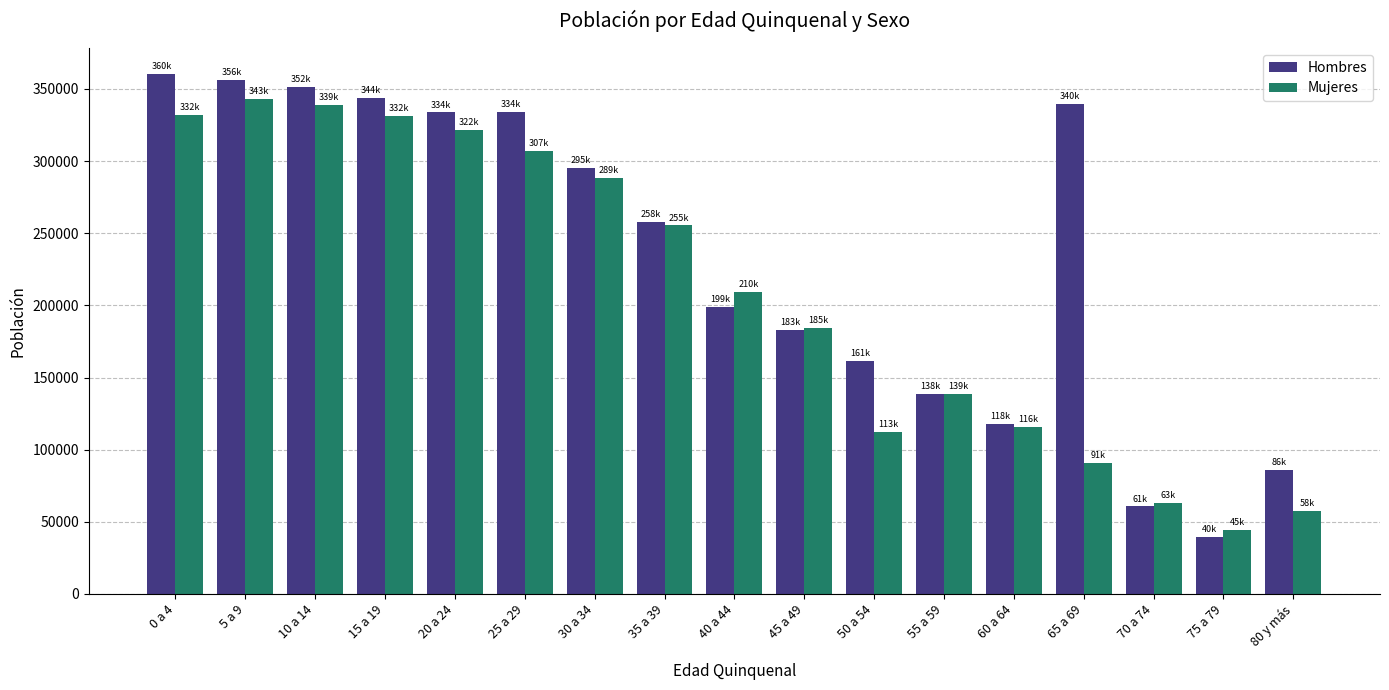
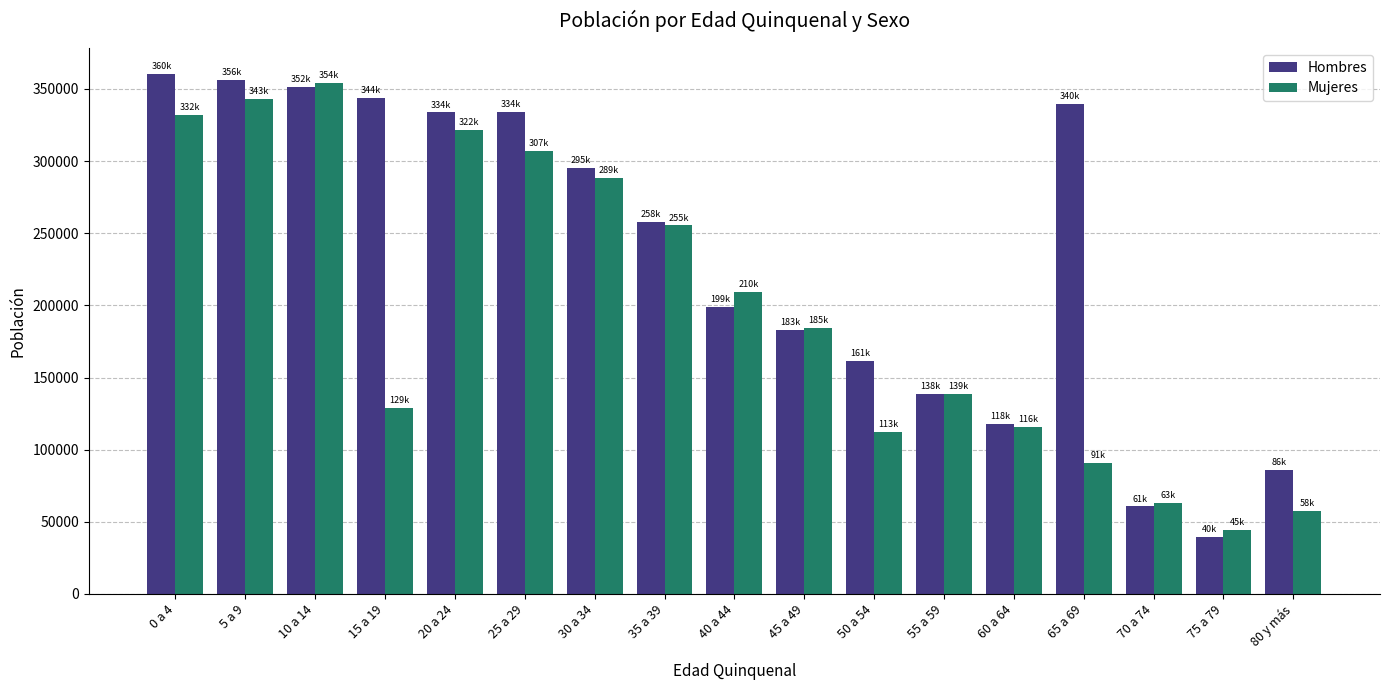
  {
    "Hombres": {
      "0 a 4": "360k",
      "5 a 9": "356k",
      "10 a 14": "352k",
      "15 a 19": "344k",
      "20 a 24": "334k",
      "25 a 29": "334k",
      "30 a 34": "295k",
      "35 a 39": "258k",
      "40 a 44": "199k",
      "45 a 49": "183k",
      "50 a 54": "161k",
      "55 a 59": "138k",
      "60 a 64": "118k",
      "65 a 69": "340k",
      "70 a 74": "61k",
      "75 a 79": "40k",
      "80 y más": "86k"
    },
    "Mujeres": {
      "0 a 4": "332k",
      "5 a 9": "343k",
-     "10 a 14": "339k",
-     "15 a 19": "332k",
+     "10 a 14": "354k",
+     "15 a 19": "129k",
      "20 a 24": "322k",
      "25 a 29": "307k",
      "30 a 34": "289k",
      "35 a 39": "255k",
      "40 a 44": "210k",
      "45 a 49": "185k",
      "50 a 54": "113k",
      "55 a 59": "139k",
      "60 a 64": "116k",
      "65 a 69": "91k",
      "70 a 74": "63k",
      "75 a 79": "45k",
      "80 y más": "58k"
    }
  }
